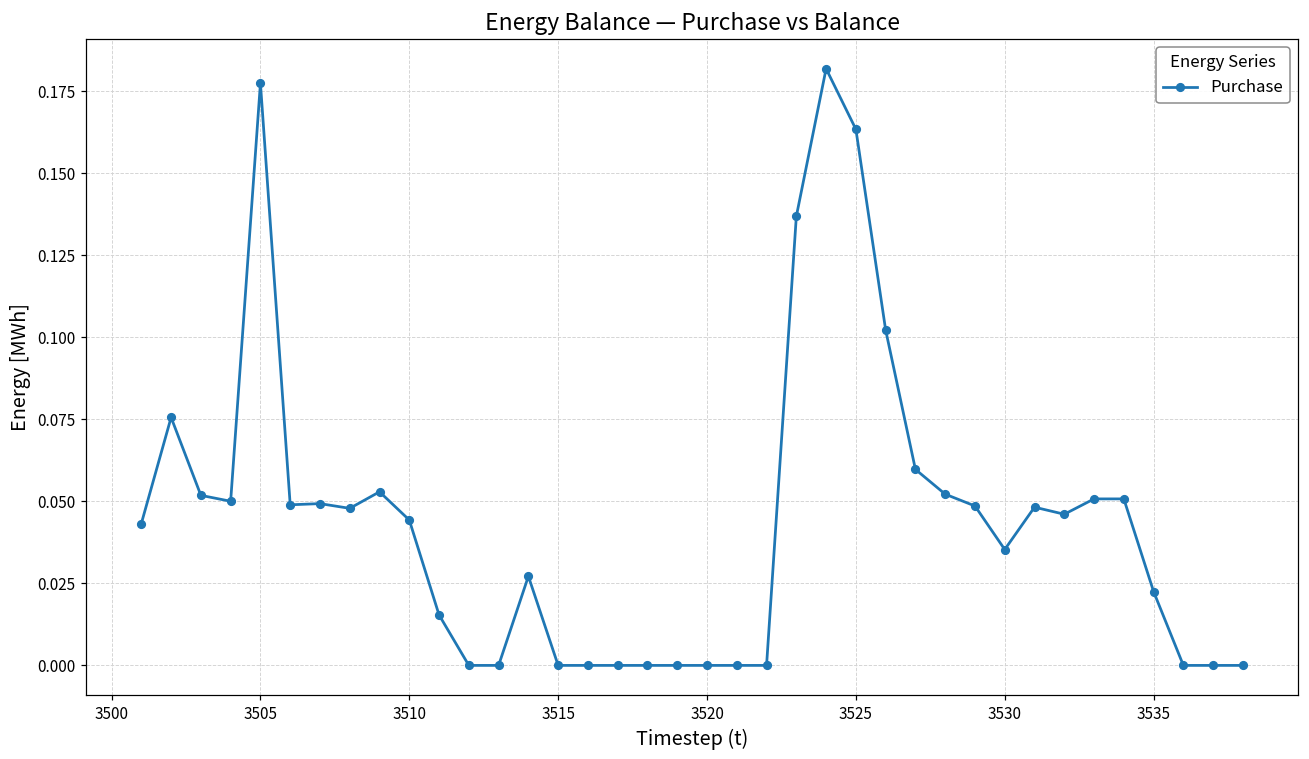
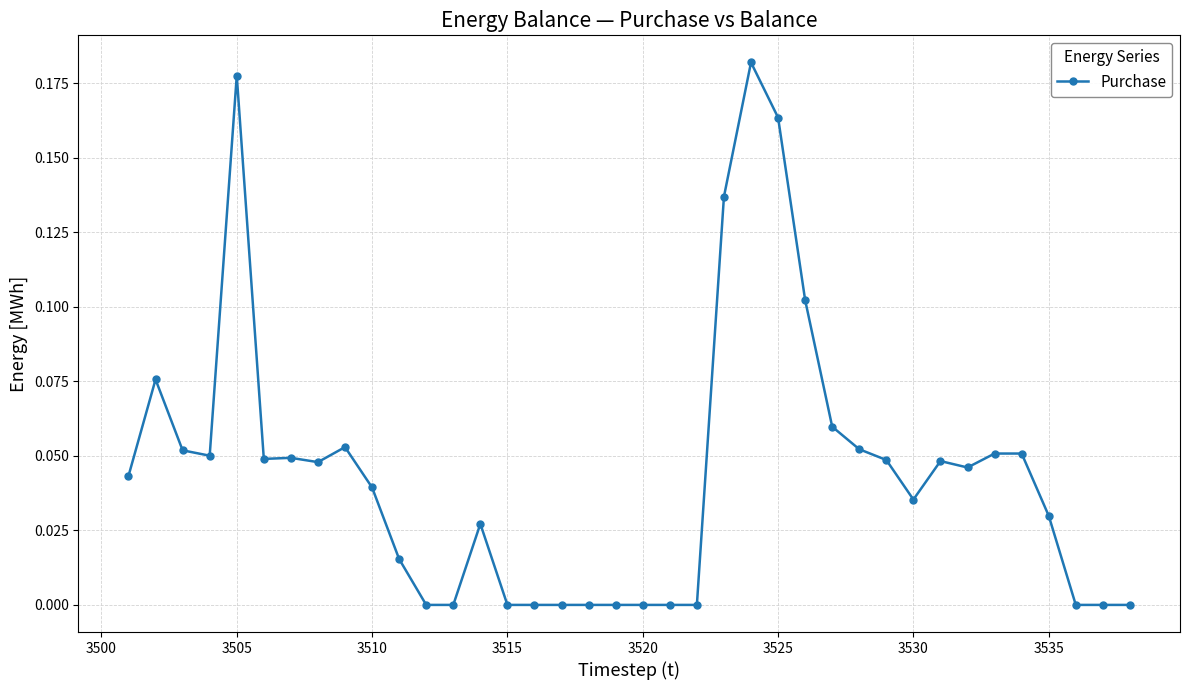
  {
    "3505": 0.177,
-   "3510": 0.044,
+   "3510": 0.039,
    "3515": 0.000,
    "3520": 0.000,
    "3525": 0.163,
    "3530": 0.035,
-   "3535": 0.023
+   "3535": 0.030
  }
